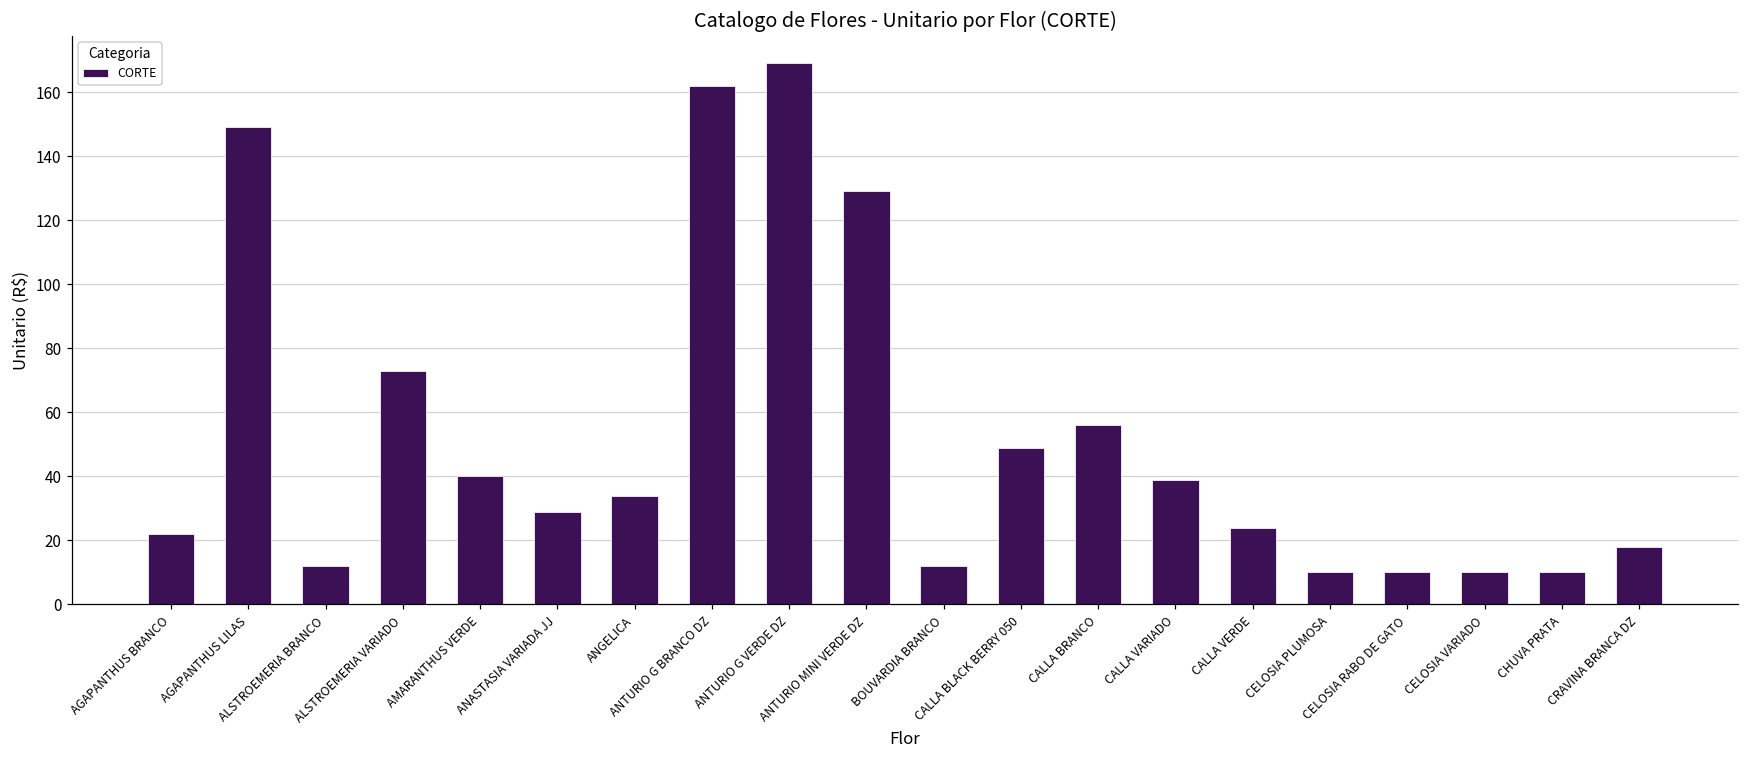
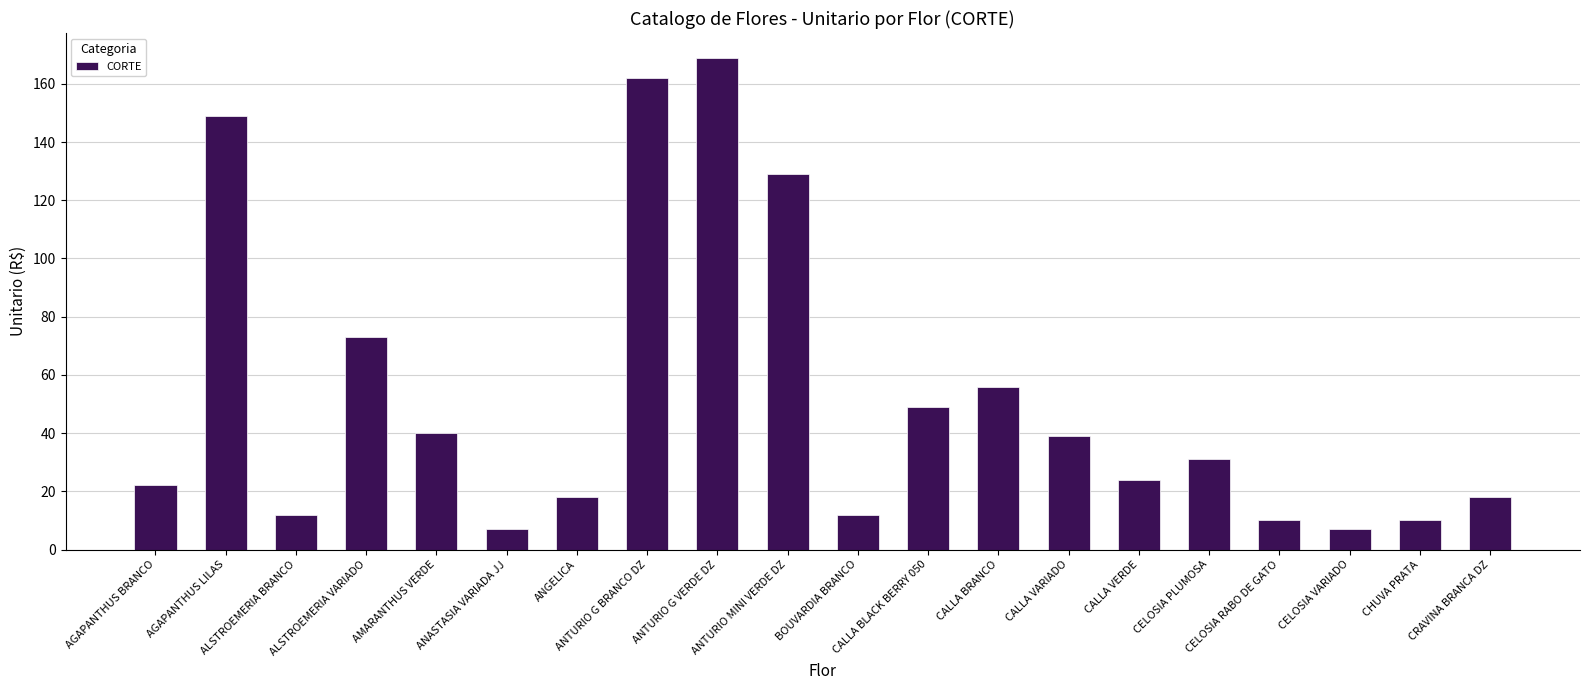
  {
    "AGAPANTHUS BRANCO": 22,
    "AGAPANTHUS LILAS": 149,
    "ALSTROEMERIA BRANCO": 12,
    "ALSTROEMERIA VARIADO": 73,
    "AMARANTHUS VERDE": 40,
-   "ANASTASIA VARIADA JJ": 29,
-   "ANGELICA": 34,
+   "ANASTASIA VARIADA JJ": 7,
+   "ANGELICA": 18,
    "ANTURIO G BRANCO DZ": 162,
    "ANTURIO G VERDE DZ": 169,
    "ANTURIO MINI VERDE DZ": 129,
    "BOUVARDIA BRANCO": 12,
    "CALLA BLACK BERRY 050": 49,
    "CALLA BRANCO": 56,
    "CALLA VARIADO": 39,
    "CALLA VERDE": 24,
-   "CELOSIA PLUMOSA": 10,
+   "CELOSIA PLUMOSA": 31,
    "CELOSIA RABO DE GATO": 10,
-   "CELOSIA VARIADO": 10,
+   "CELOSIA VARIADO": 7,
    "CHUVA PRATA": 10,
    "CRAVINA BRANCA DZ": 18
  }
